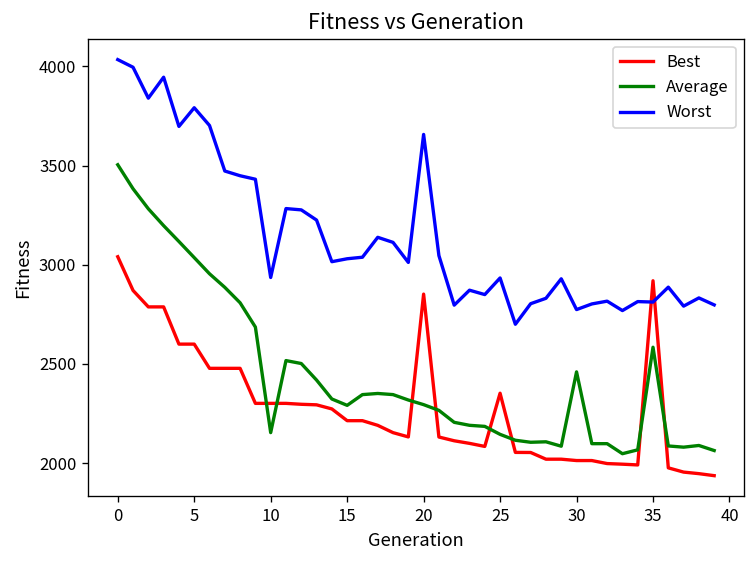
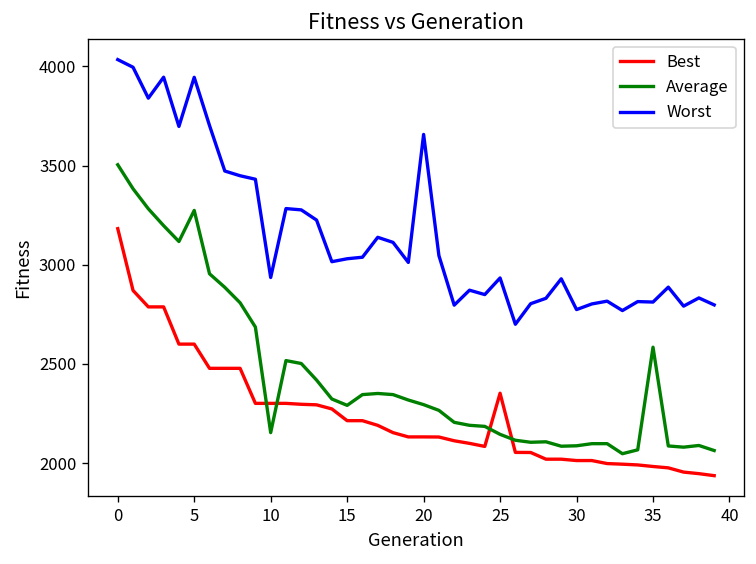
  {
    "Best": {
-     "0": 3040,
+     "0": 3180,
      "5": 2600,
      "10": 2300,
      "15": 2210,
-     "20": 2850,
+     "20": 2130,
      "25": 2350,
      "30": 2010,
-     "35": 2920
+     "35": 1980
    },
    "Average": {
      "0": 3500,
-     "5": 3040,
+     "5": 3270,
      "10": 2150,
      "15": 2290,
      "20": 2290,
      "25": 2140,
-     "30": 2460,
+     "30": 2090,
      "35": 2580
    },
    "Worst": {
      "0": 4030,
-     "5": 3790,
+     "5": 3950,
      "10": 2940,
      "15": 3030,
      "20": 3660,
      "25": 2930,
      "30": 2770,
      "35": 2810
    }
  }
